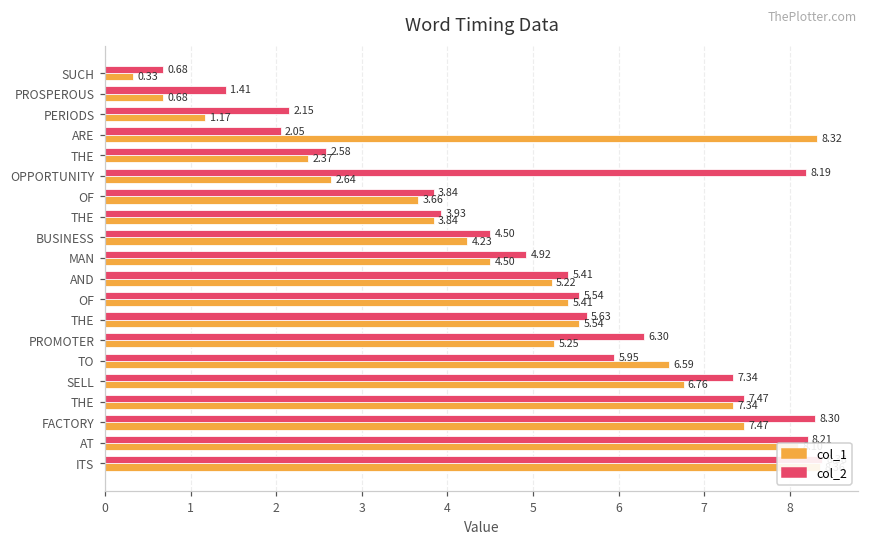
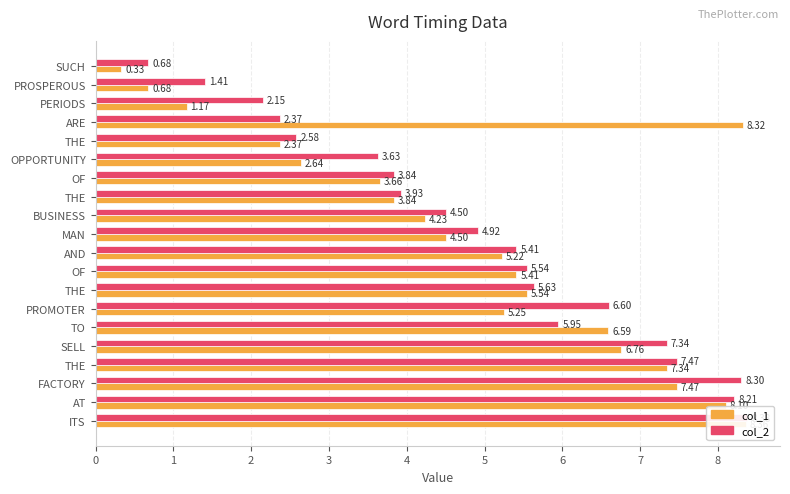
  {
    "col_1": {
      "SUCH": 0.33,
      "PROSPEROUS": 0.68,
      "PERIODS": 1.17,
      "ARE": 8.32,
      "OPPORTUNITY": 2.64,
      "BUSINESS": 4.23,
      "MAN": 4.50,
      "AND": 5.22,
      "PROMOTER": 5.25,
      "TO": 6.59,
      "SELL": 6.76,
      "FACTORY": 7.47
    },
    "col_2": {
      "SUCH": 0.68,
      "PROSPEROUS": 1.41,
      "PERIODS": 2.15,
-     "ARE": 2.05,
-     "OPPORTUNITY": 8.19,
+     "ARE": 2.37,
+     "OPPORTUNITY": 3.63,
      "BUSINESS": 4.50,
      "MAN": 4.92,
      "AND": 5.41,
-     "PROMOTER": 6.30,
+     "PROMOTER": 6.60,
      "TO": 5.95,
      "SELL": 7.34,
      "FACTORY": 8.30
    }
  }
